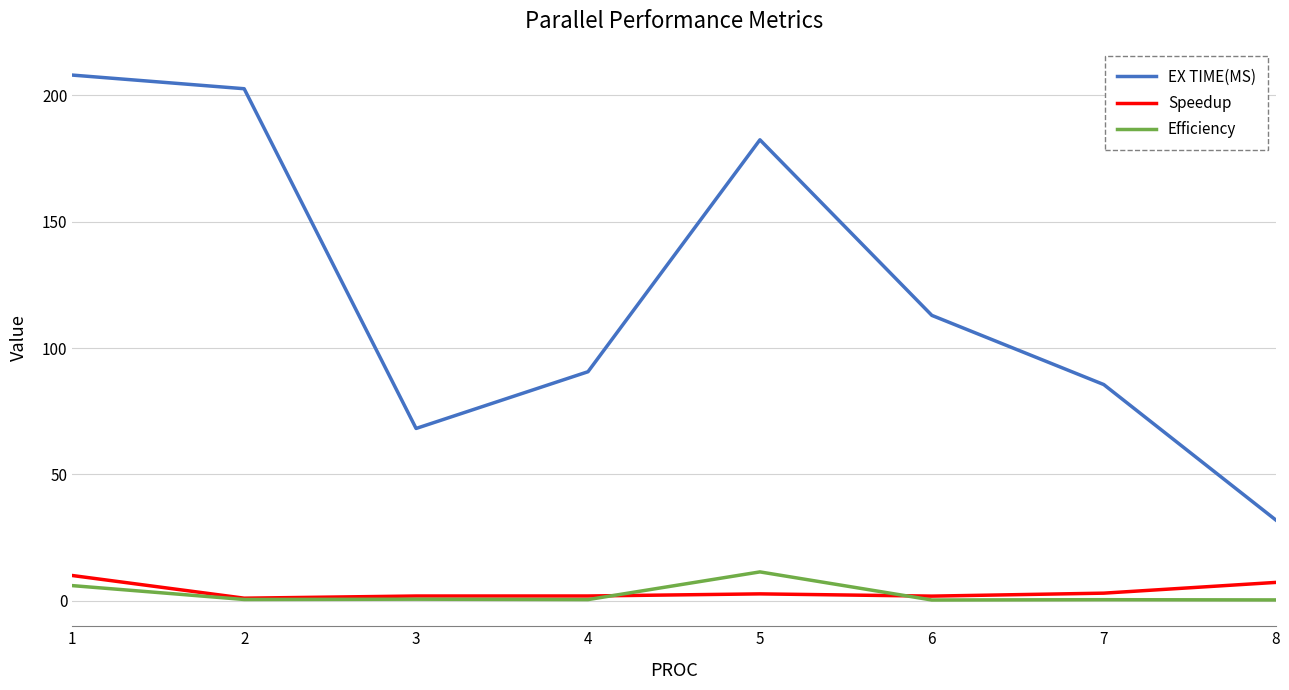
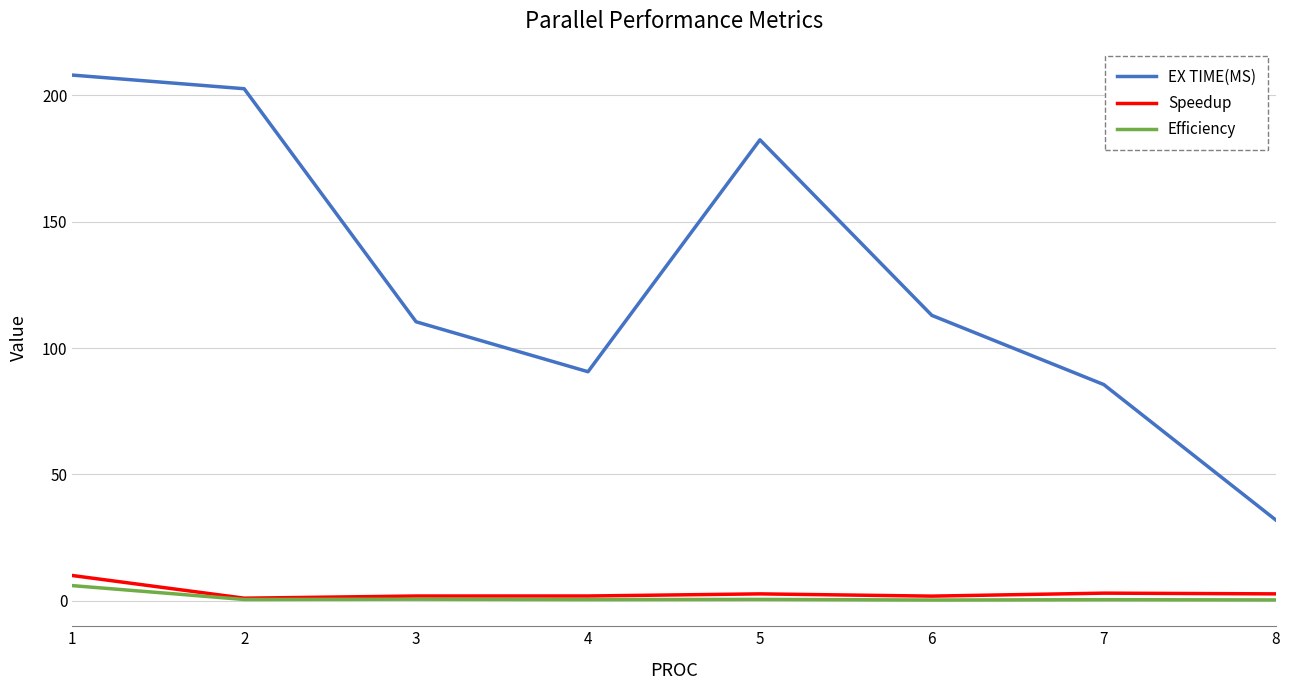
  {
    "EX TIME(MS)": {
      "1": 208,
      "2": 203,
-     "3": 68,
+     "3": 110,
      "4": 91,
      "5": 182,
      "6": 113,
      "7": 86,
      "8": 32
    },
    "Speedup": {
      "1": 10,
      "3": 2,
      "4": 2,
      "5": 3,
      "6": 2,
      "7": 3,
-     "8": 7
+     "8": 3
    },
    "Efficiency": {
      "1": 6,
      "3": 1,
      "4": 0,
-     "5": 11,
+     "5": 1,
      "6": 0,
      "7": 0,
      "8": 0
    }
  }
